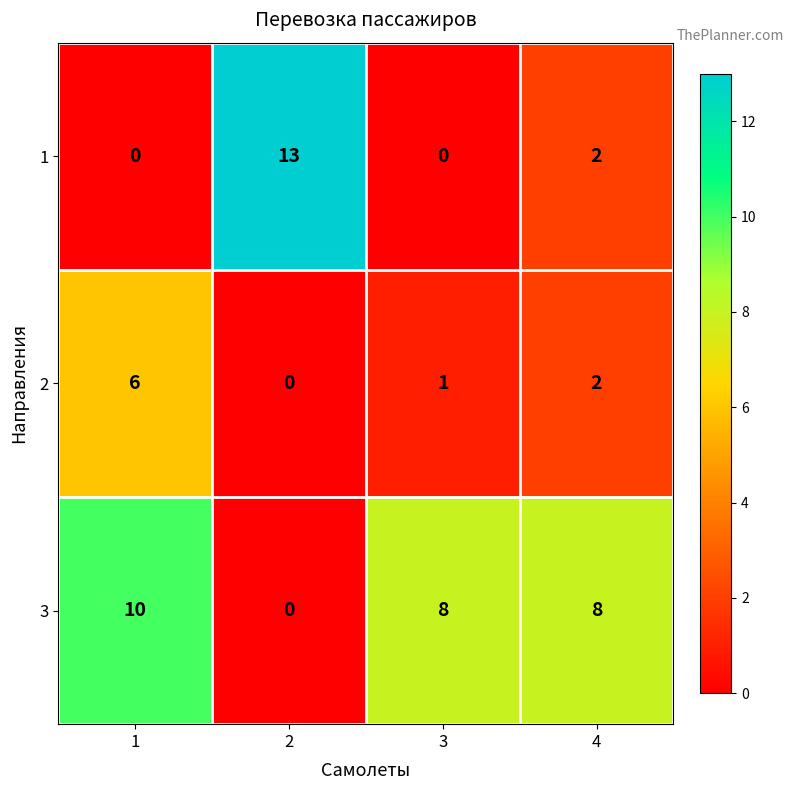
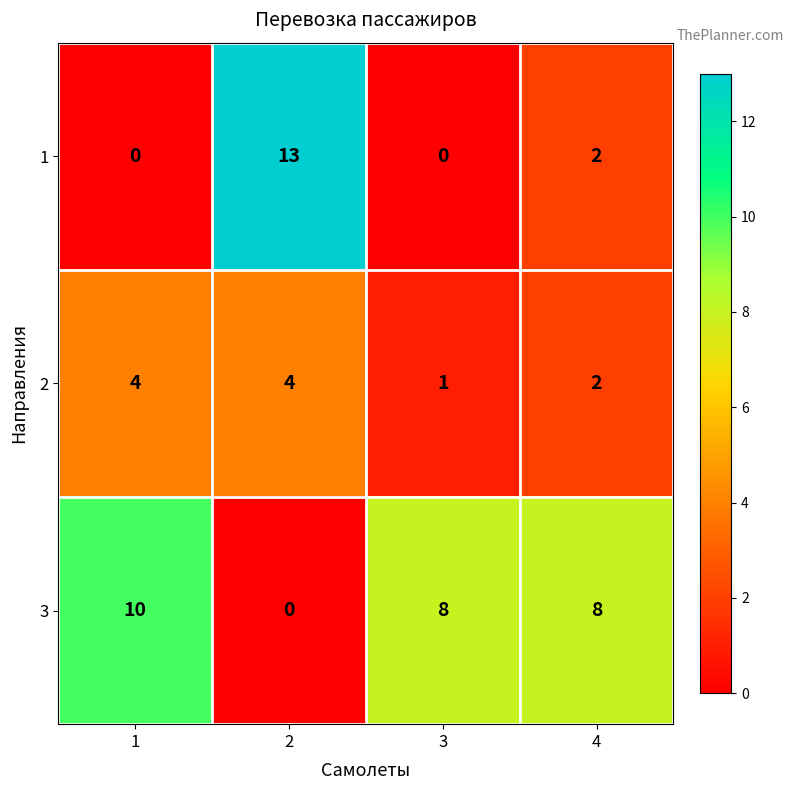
  {
    "1": {
      "1": 0,
      "2": 13,
      "3": 0,
      "4": 2
    },
    "2": {
-     "1": 6,
-     "2": 0,
+     "1": 4,
+     "2": 4,
      "3": 1,
      "4": 2
    },
    "3": {
      "1": 10,
      "2": 0,
      "3": 8,
      "4": 8
    }
  }
